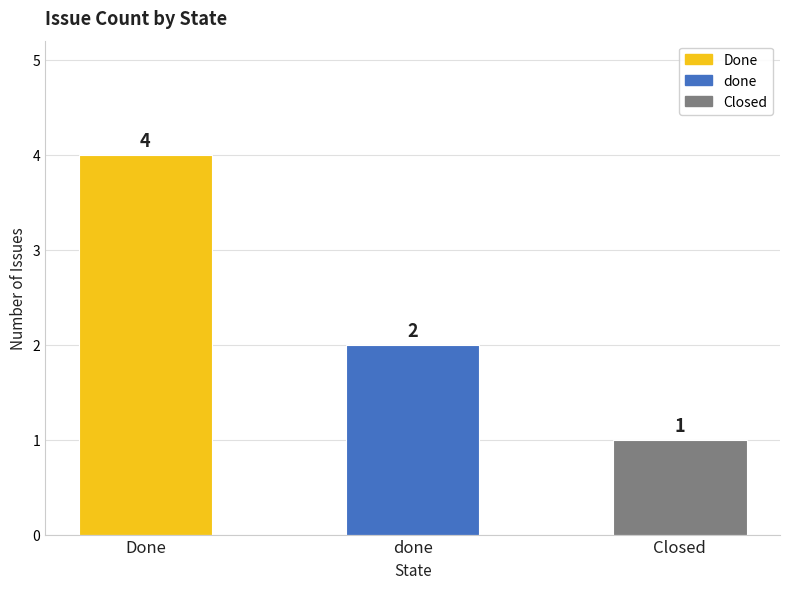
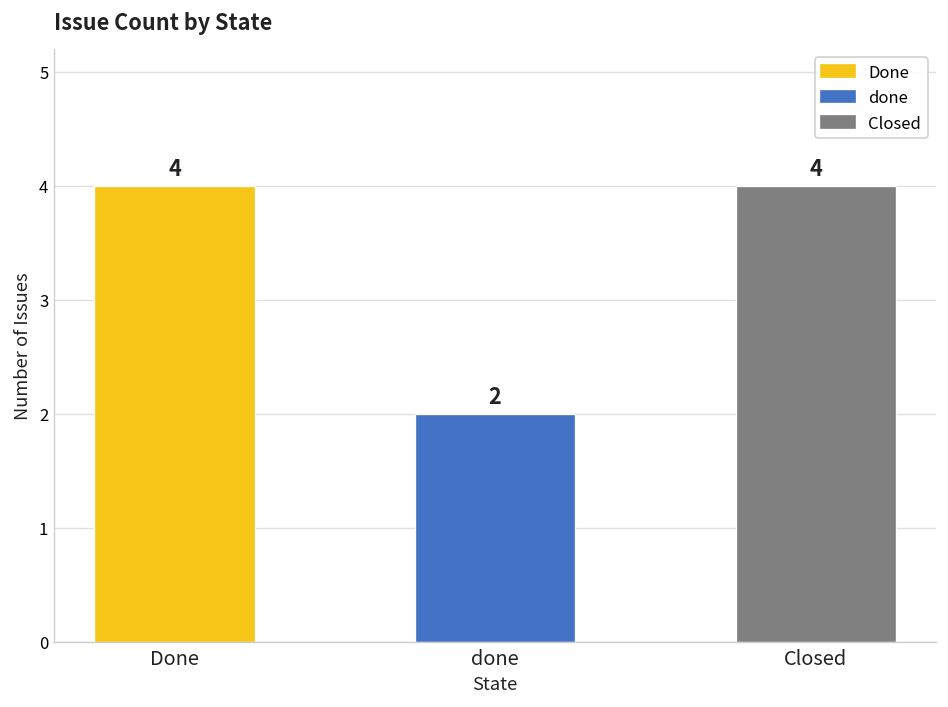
  {
    "Done": 4,
    "done": 2,
-   "Closed": 1
+   "Closed": 4
  }
